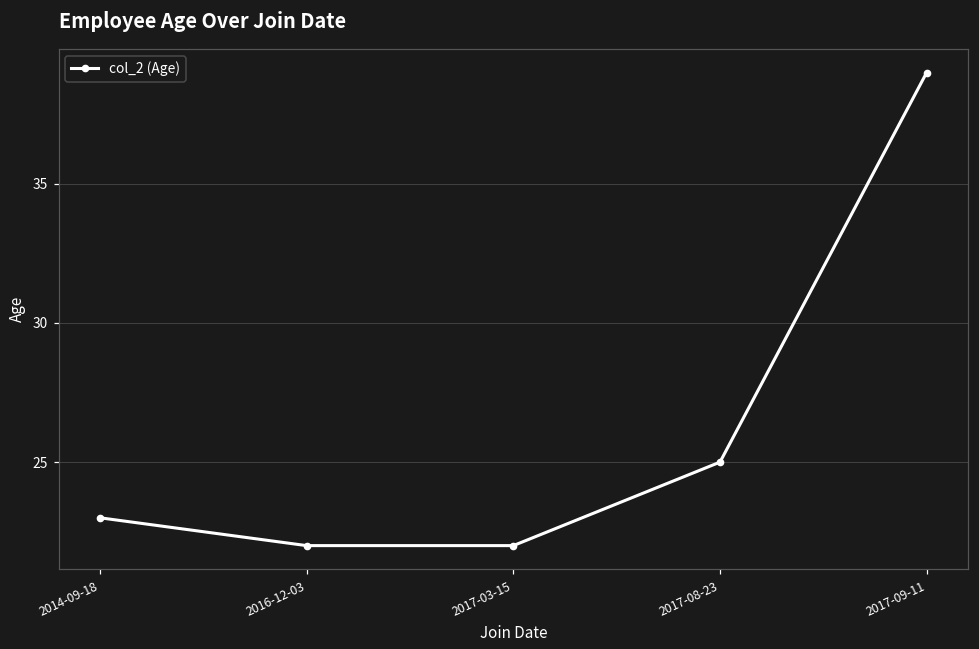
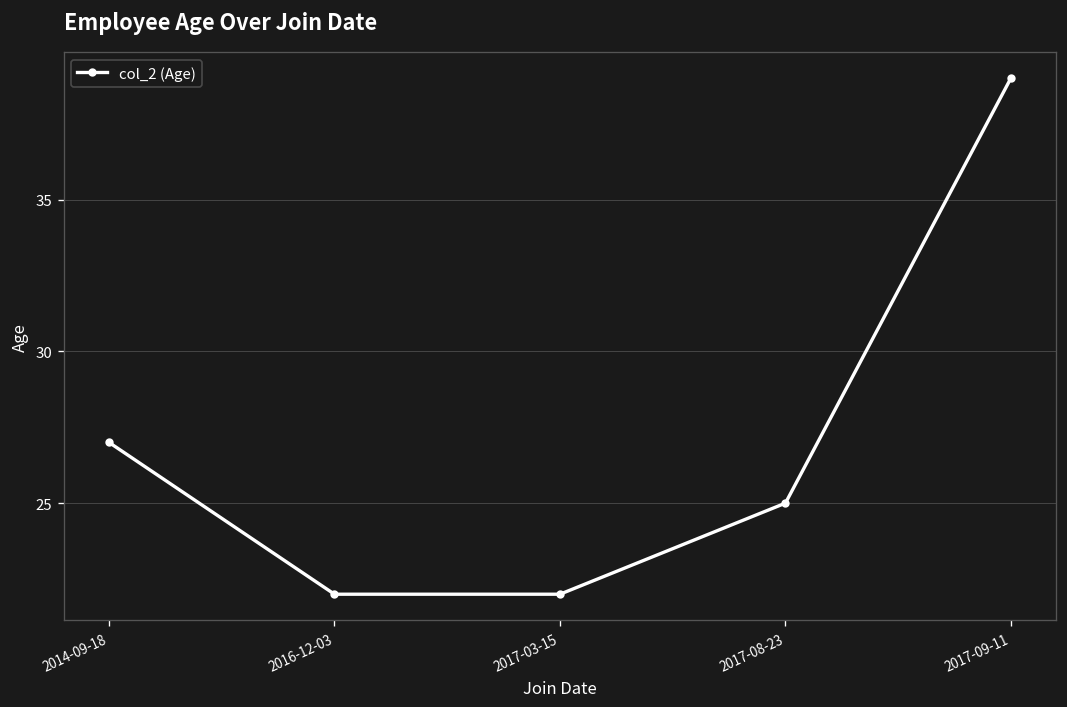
  {
-   "2014-09-18": 23,
+   "2014-09-18": 27,
    "2016-12-03": 22,
    "2017-03-15": 22,
    "2017-08-23": 25,
    "2017-09-11": 39
  }
